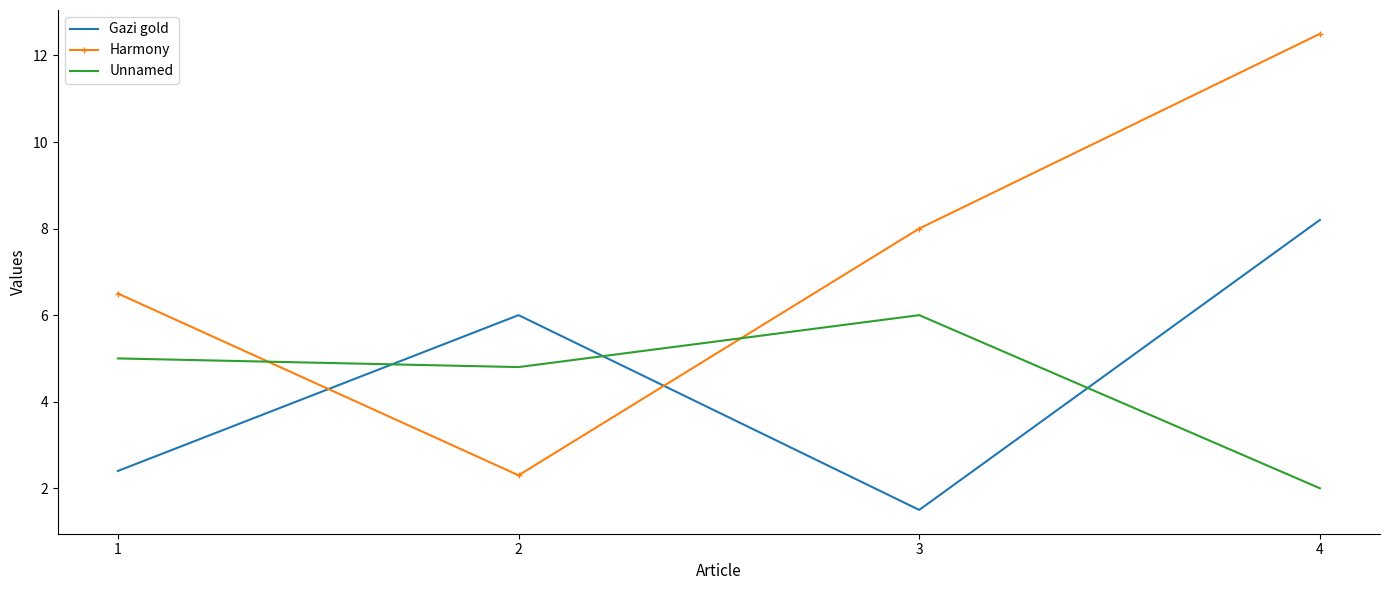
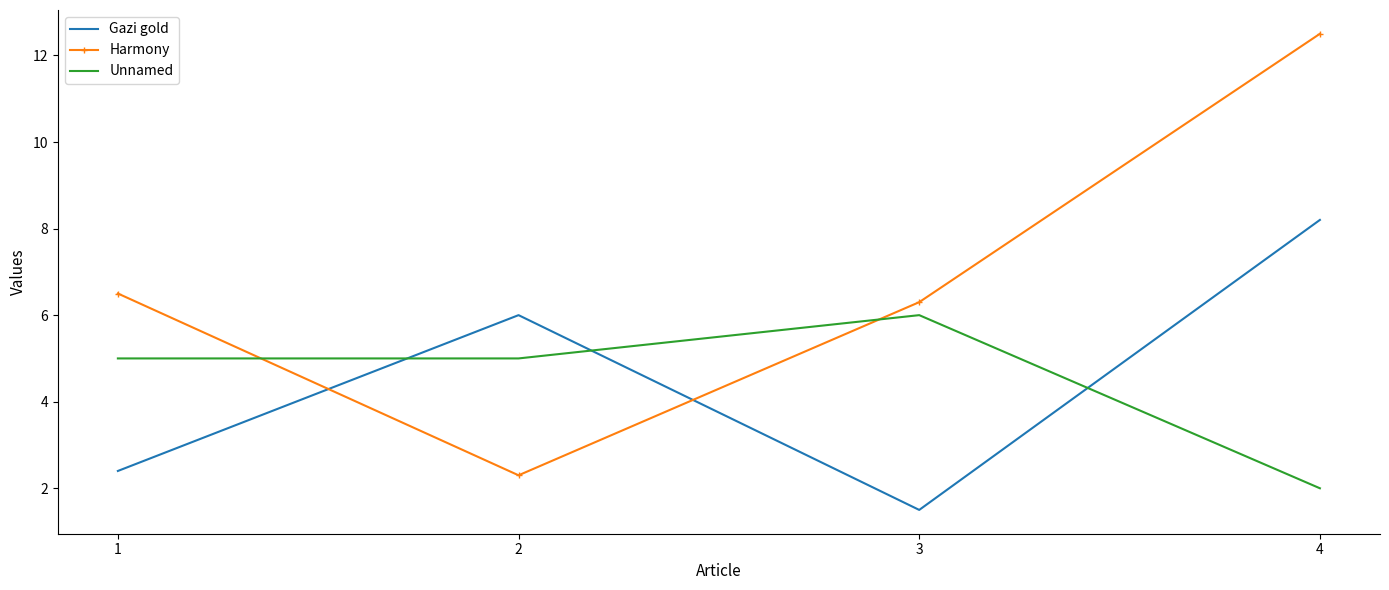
  {
    "Gazi gold": {
      "1": 2.4,
      "2": 6.0,
      "3": 1.5,
      "4": 8.2
    },
    "Harmony": {
      "1": 6.5,
      "2": 2.3,
-     "3": 8.0,
+     "3": 6.3,
      "4": 12.5
    },
    "Unnamed": {
      "1": 5.0,
-     "2": 4.8,
+     "2": 5.0,
      "3": 6.0,
      "4": 2.0
    }
  }
